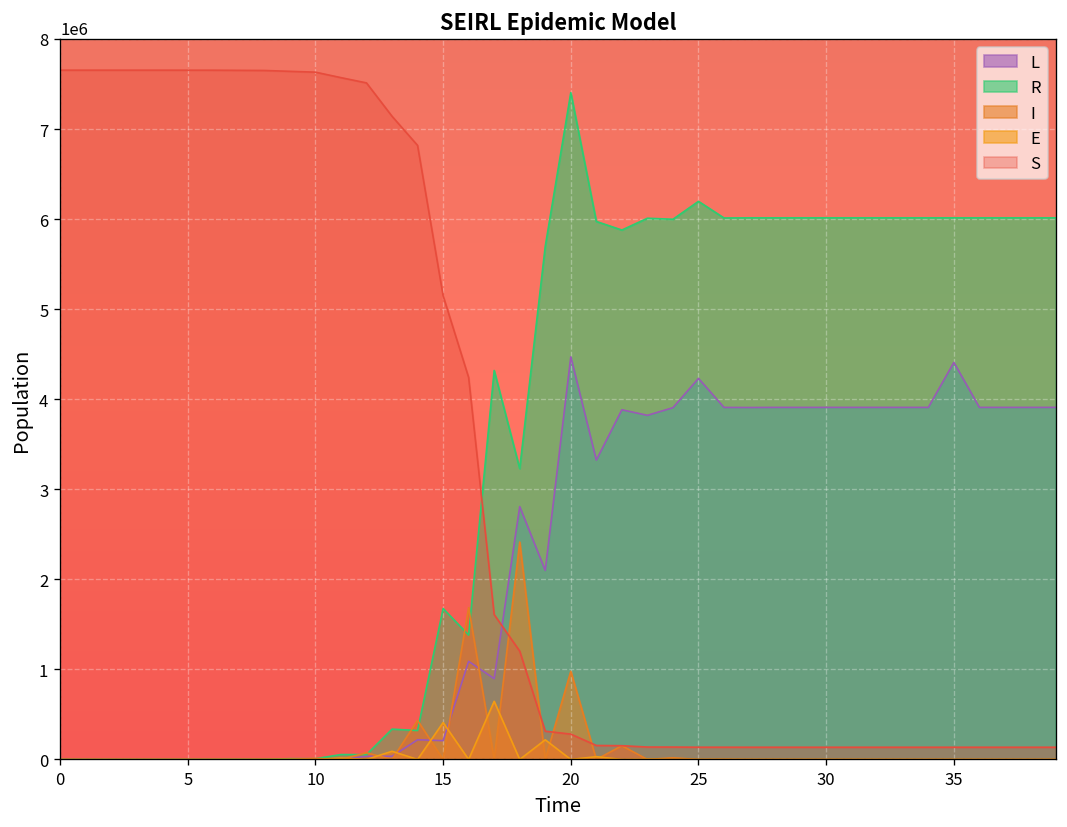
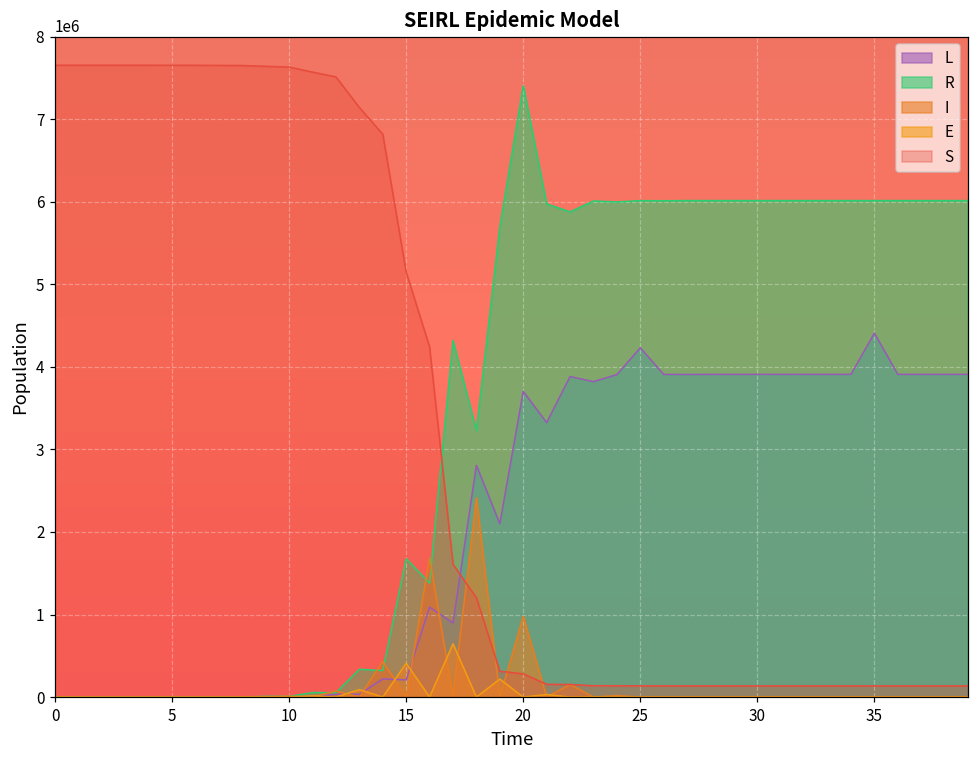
  {
    "L": {
      "15": 200000,
-     "20": 4500000,
+     "20": 3700000,
      "25": 4200000,
      "30": 3900000,
      "35": 4400000
    },
    "R": {
      "15": 1700000,
      "20": 7400000,
-     "25": 6200000,
+     "25": 6000000,
      "30": 6000000,
      "35": 6000000
    }
  }
